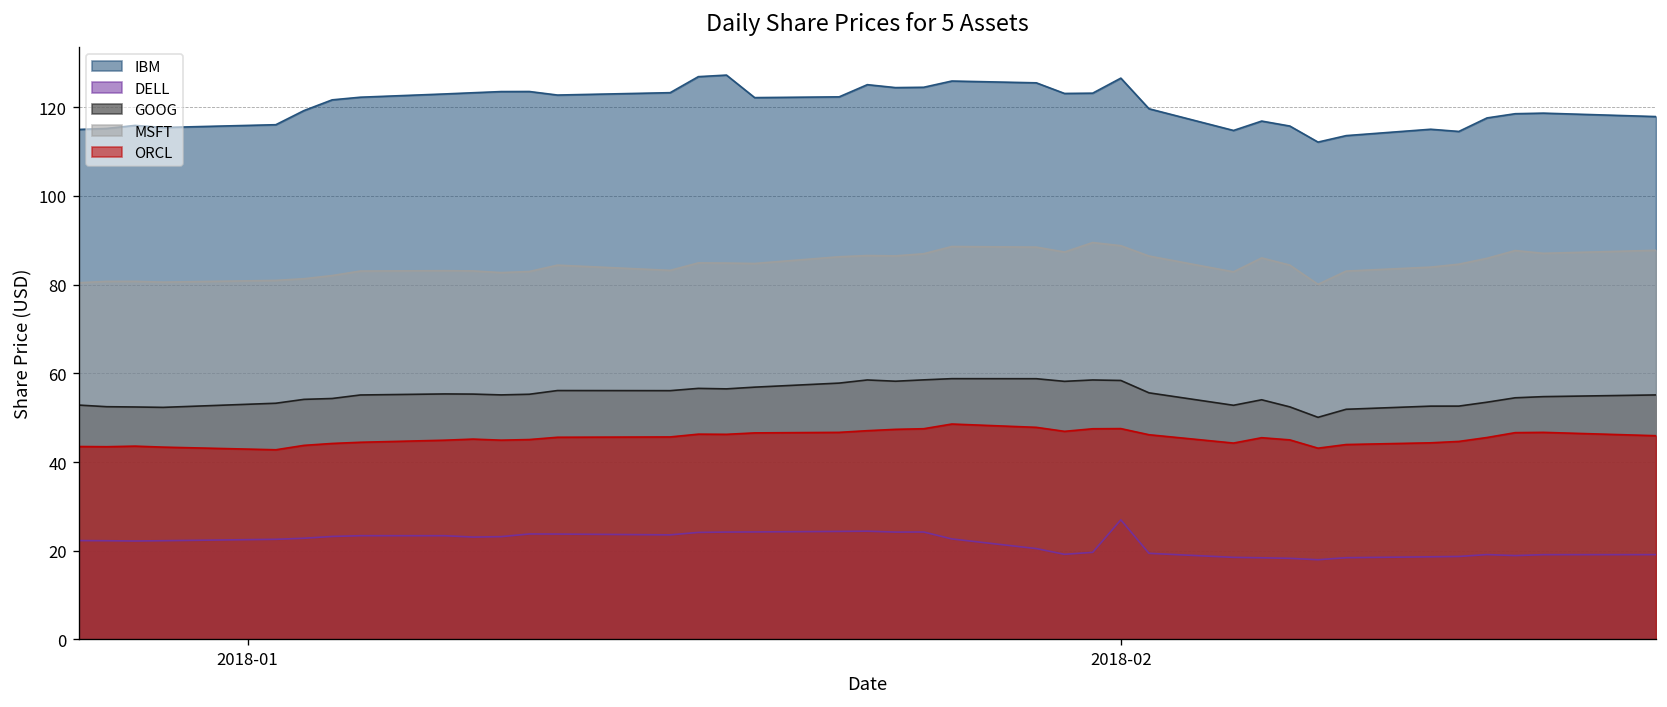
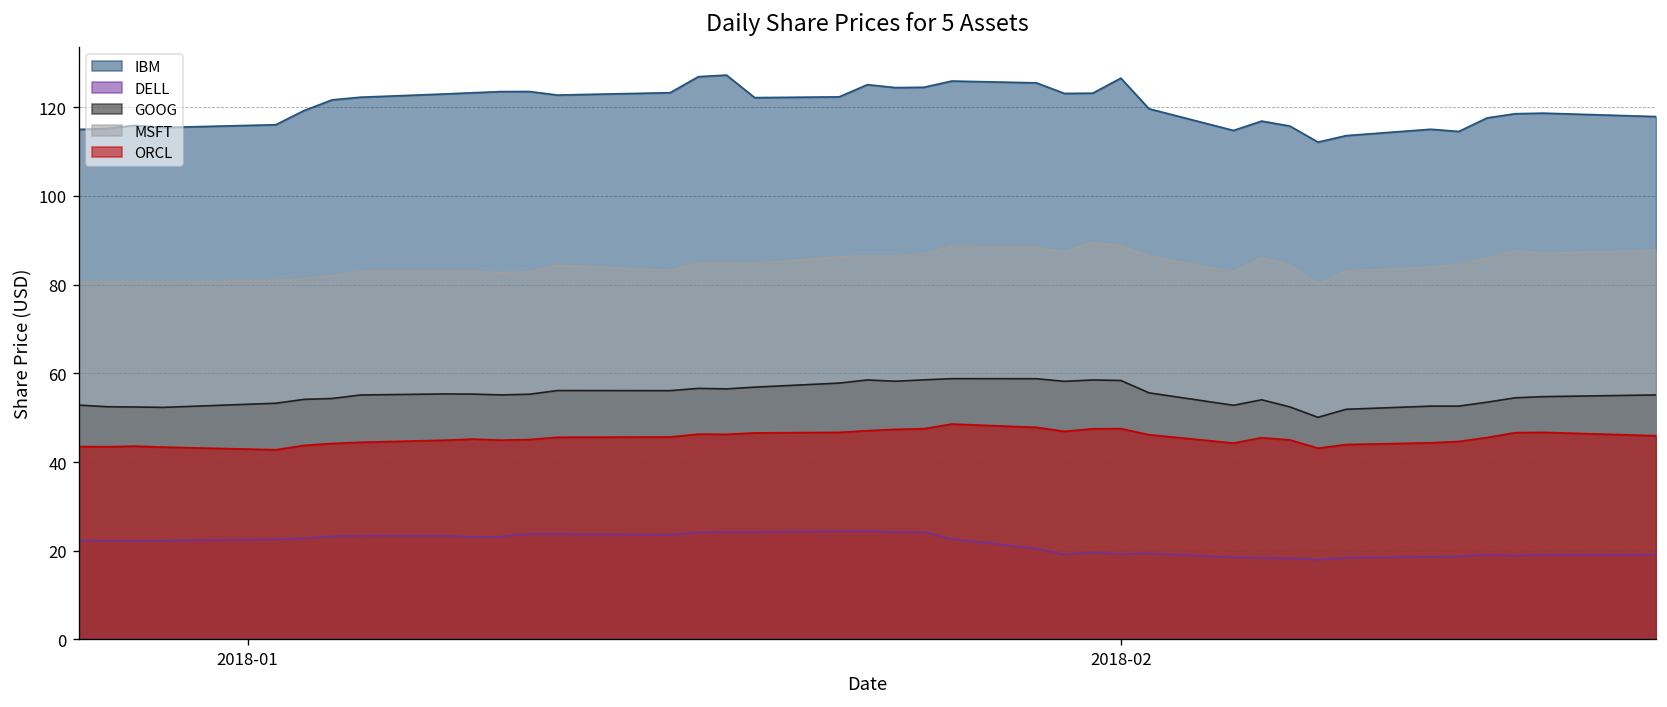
  {
    "IBM": {
      "2018-02": 127
    },
    "DELL": {
-     "2018-02": 27
+     "2018-02": 19
    },
    "GOOG": {
      "2018-02": 58
    },
    "MSFT": {
      "2018-02": 89
    },
    "ORCL": {
      "2018-02": 48
    }
  }
